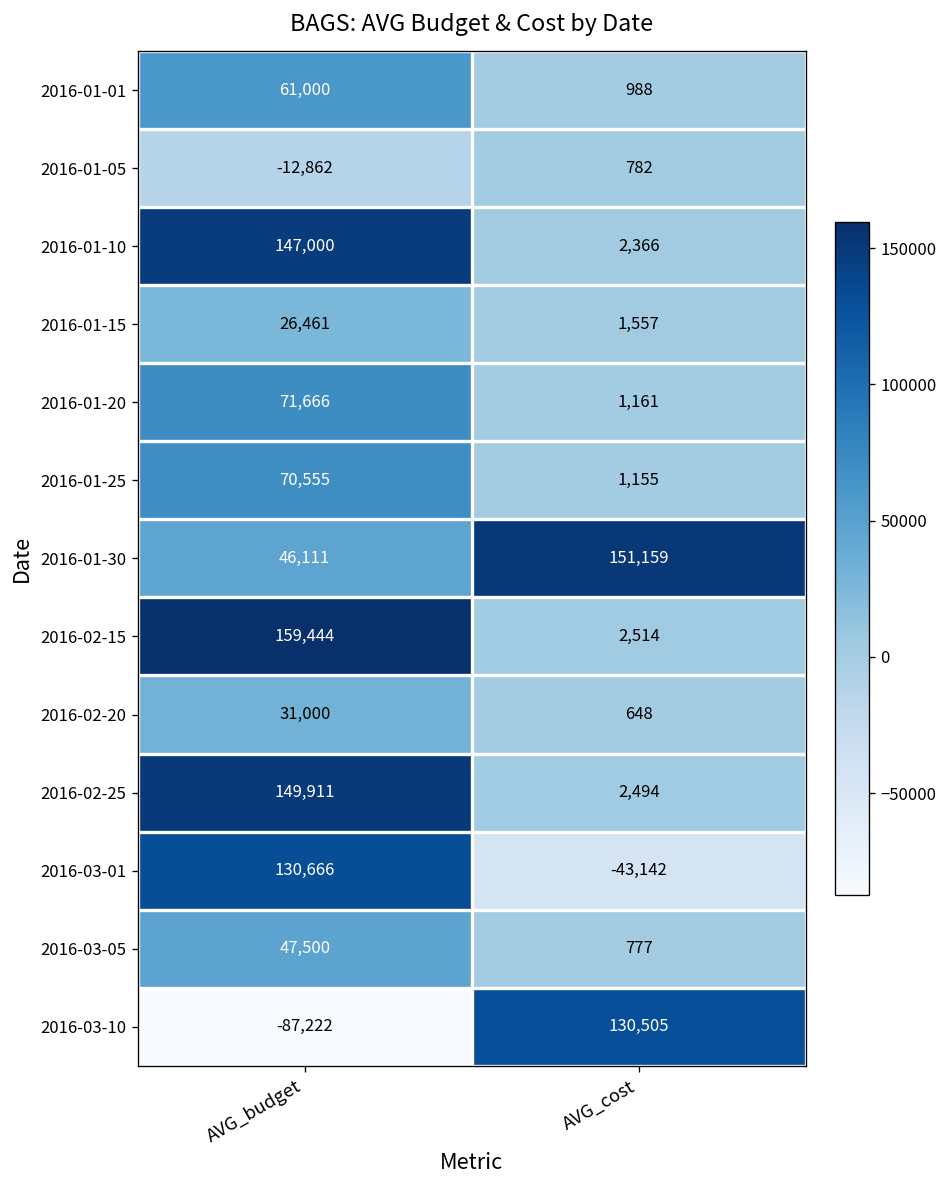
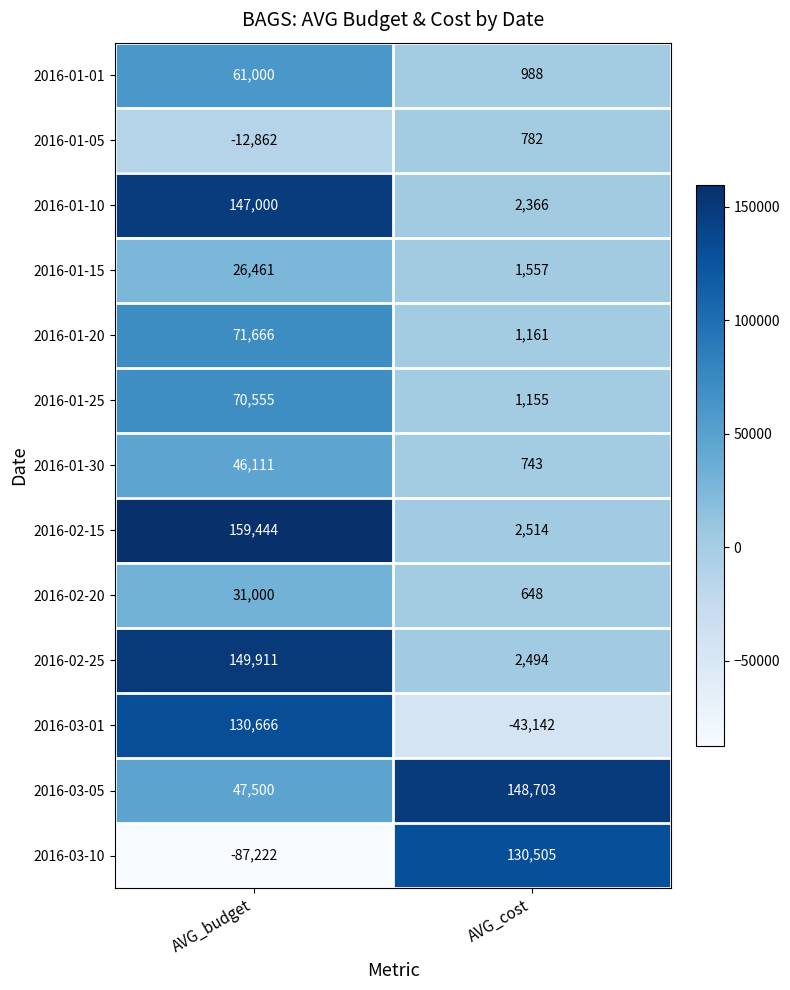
  {
    "2016-01-01": {
      "AVG_budget": "61,000",
      "AVG_cost": "988"
    },
    "2016-01-05": {
      "AVG_budget": "-12,862",
      "AVG_cost": "782"
    },
    "2016-01-10": {
      "AVG_budget": "147,000",
      "AVG_cost": "2,366"
    },
    "2016-01-15": {
      "AVG_budget": "26,461",
      "AVG_cost": "1,557"
    },
    "2016-01-20": {
      "AVG_budget": "71,666",
      "AVG_cost": "1,161"
    },
    "2016-01-25": {
      "AVG_budget": "70,555",
      "AVG_cost": "1,155"
    },
    "2016-01-30": {
      "AVG_budget": "46,111",
-     "AVG_cost": "151,159"
+     "AVG_cost": "743"
    },
    "2016-02-15": {
      "AVG_budget": "159,444",
      "AVG_cost": "2,514"
    },
    "2016-02-20": {
      "AVG_budget": "31,000",
      "AVG_cost": "648"
    },
    "2016-02-25": {
      "AVG_budget": "149,911",
      "AVG_cost": "2,494"
    },
    "2016-03-01": {
      "AVG_budget": "130,666",
      "AVG_cost": "-43,142"
    },
    "2016-03-05": {
      "AVG_budget": "47,500",
-     "AVG_cost": "777"
+     "AVG_cost": "148,703"
    },
    "2016-03-10": {
      "AVG_budget": "-87,222",
      "AVG_cost": "130,505"
    }
  }
